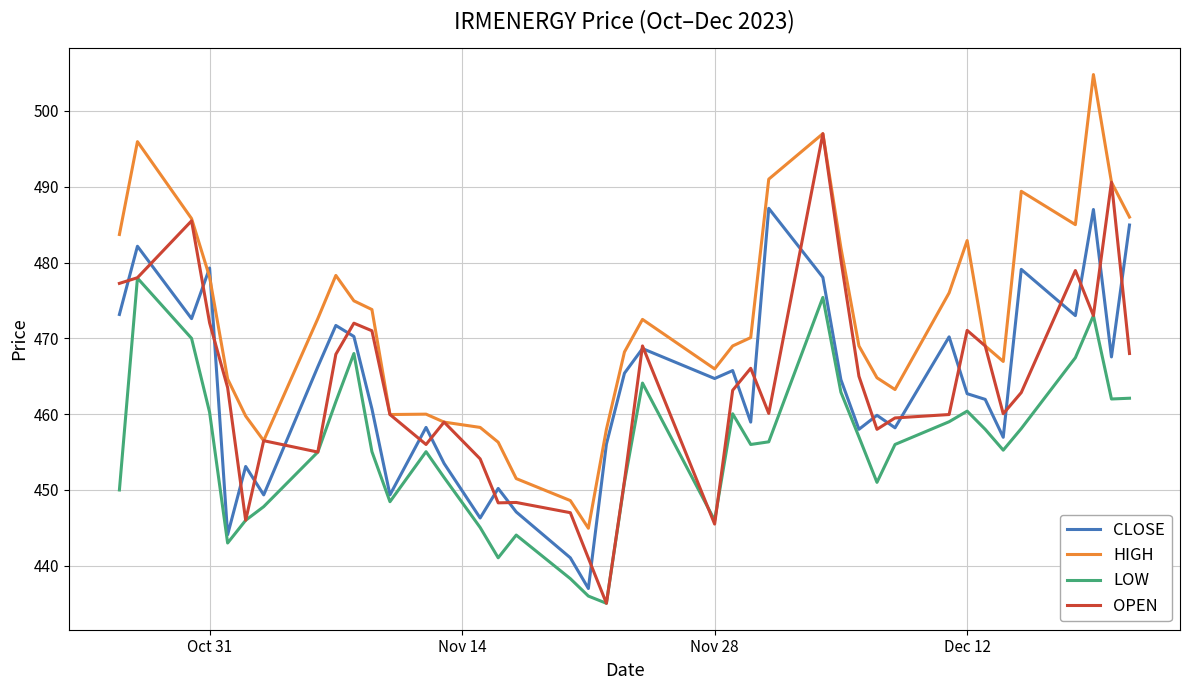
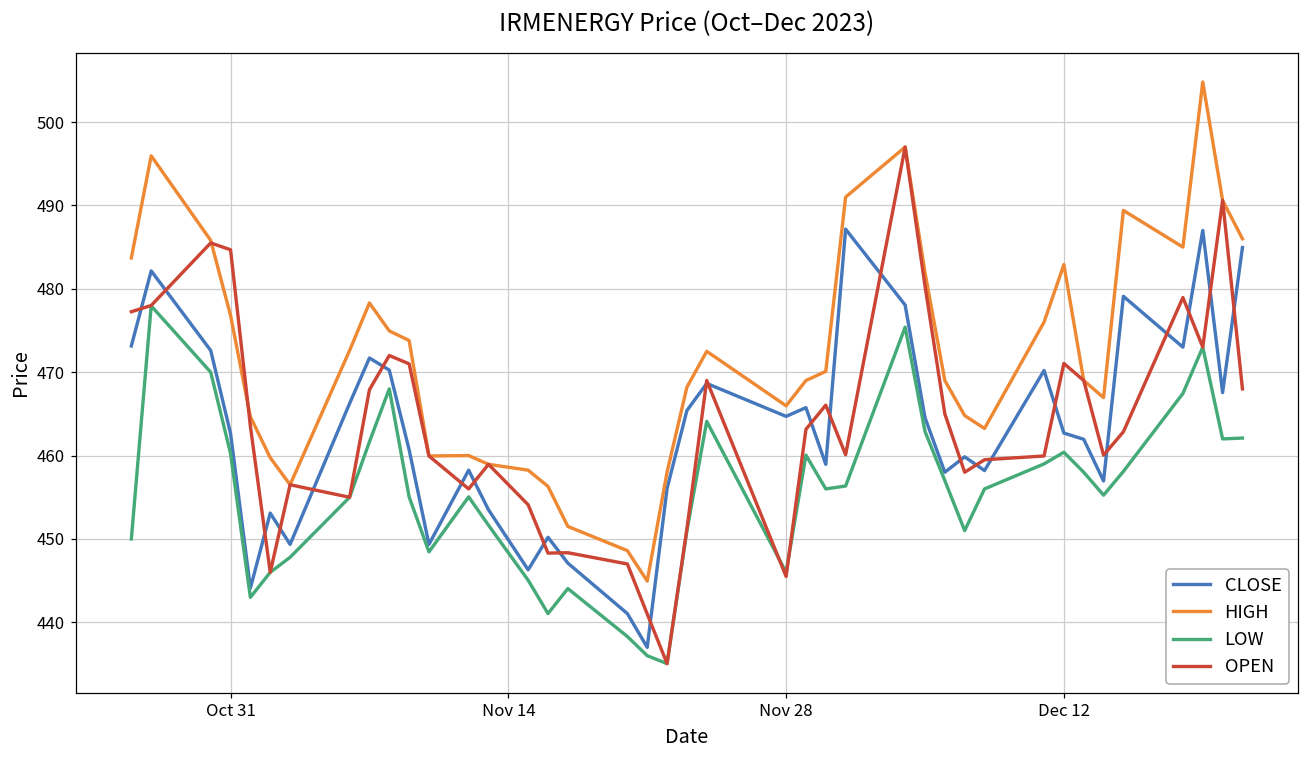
  {
    "CLOSE": {
-     "Oct 31": 479,
+     "Oct 31": 463,
      "Nov 28": 465,
      "Dec 12": 463
    },
    "HIGH": {
-     "Oct 31": 478,
+     "Oct 31": 477,
      "Nov 28": 466,
      "Dec 12": 483
    },
    "LOW": {
      "Oct 31": 460,
      "Nov 28": 446,
      "Dec 12": 460
    },
    "OPEN": {
-     "Oct 31": 472,
+     "Oct 31": 485,
      "Nov 28": 446,
      "Dec 12": 471
    }
  }
